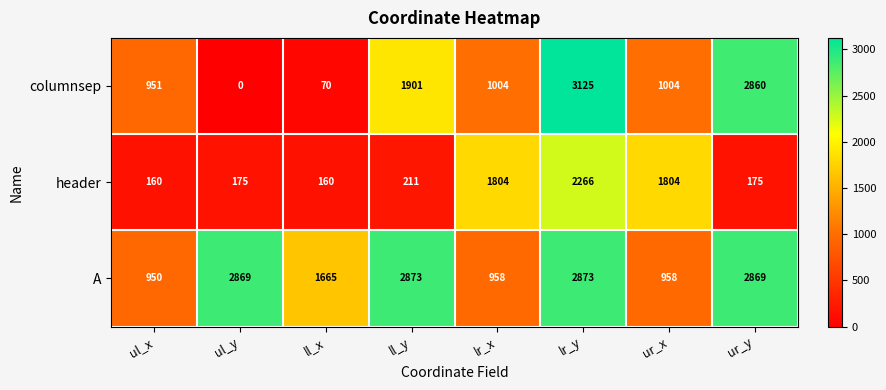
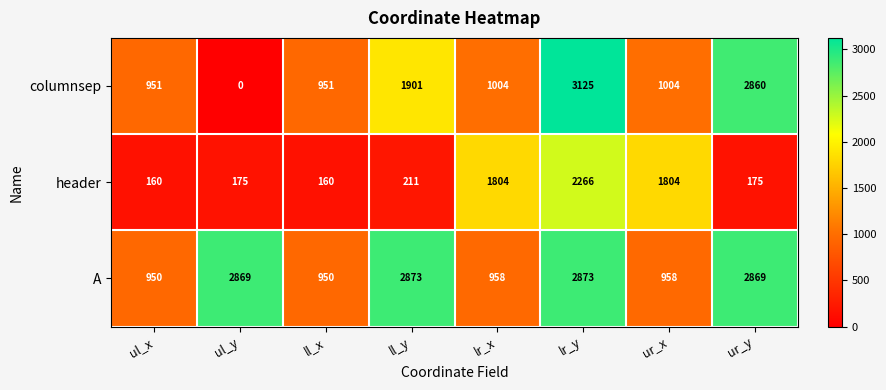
  {
    "columnsep": {
      "ul_x": 951,
      "ul_y": 0,
-     "ll_x": 70,
+     "ll_x": 951,
      "ll_y": 1901,
      "lr_x": 1004,
      "lr_y": 3125,
      "ur_x": 1004,
      "ur_y": 2860
    },
    "header": {
      "ul_x": 160,
      "ul_y": 175,
      "ll_x": 160,
      "ll_y": 211,
      "lr_x": 1804,
      "lr_y": 2266,
      "ur_x": 1804,
      "ur_y": 175
    },
    "A": {
      "ul_x": 950,
      "ul_y": 2869,
-     "ll_x": 1665,
+     "ll_x": 950,
      "ll_y": 2873,
      "lr_x": 958,
      "lr_y": 2873,
      "ur_x": 958,
      "ur_y": 2869
    }
  }
